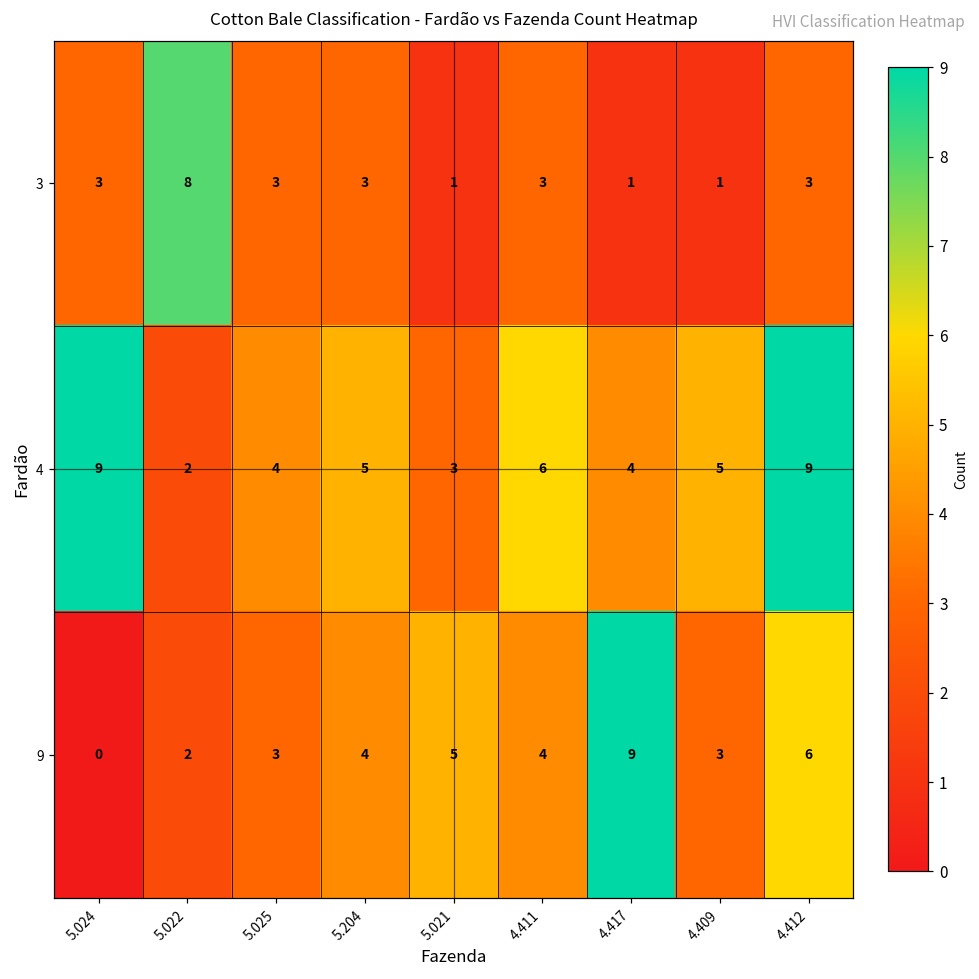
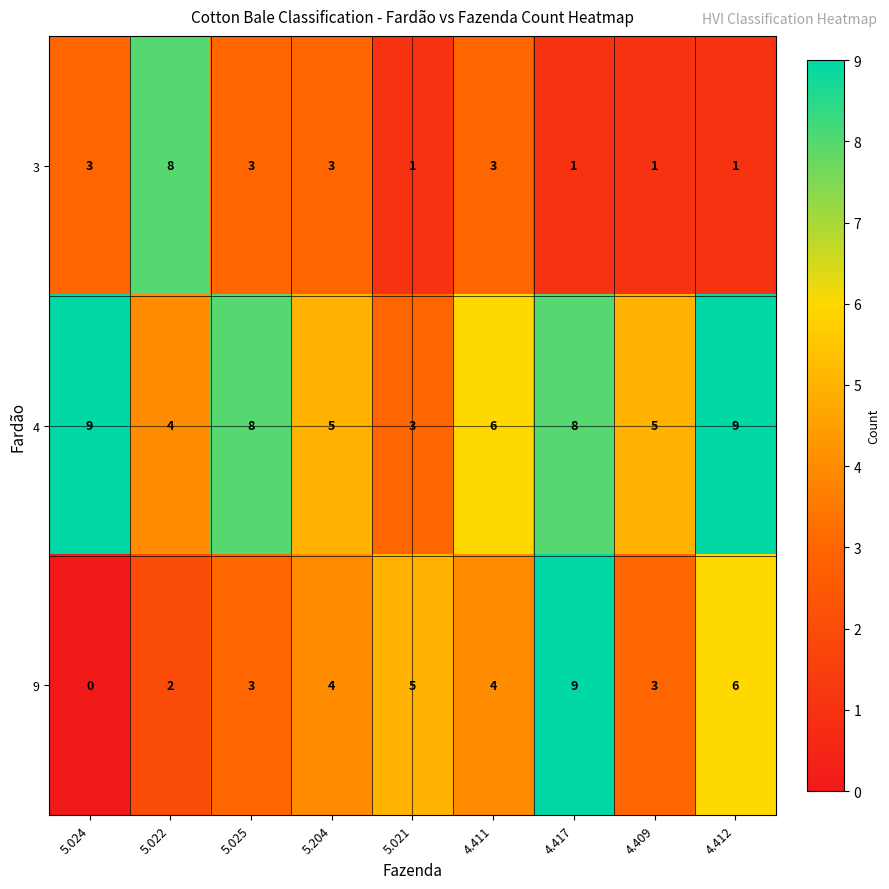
  {
    "3": {
      "5.024": 3,
      "5.022": 8,
      "5.025": 3,
      "5.204": 3,
      "5.021": 1,
      "4.411": 3,
      "4.417": 1,
      "4.409": 1,
-     "4.412": 3
+     "4.412": 1
    },
    "4": {
      "5.024": 9,
-     "5.022": 2,
-     "5.025": 4,
+     "5.022": 4,
+     "5.025": 8,
      "5.204": 5,
      "5.021": 3,
      "4.411": 6,
-     "4.417": 4,
+     "4.417": 8,
      "4.409": 5,
      "4.412": 9
    },
    "9": {
      "5.024": 0,
      "5.022": 2,
      "5.025": 3,
      "5.204": 4,
      "5.021": 5,
      "4.411": 4,
      "4.417": 9,
      "4.409": 3,
      "4.412": 6
    }
  }
